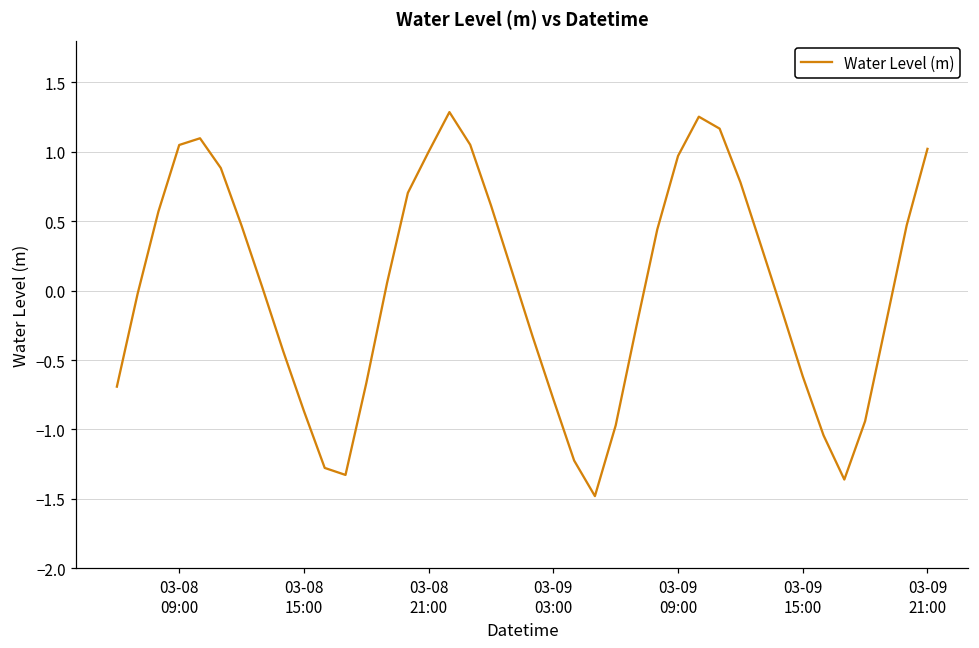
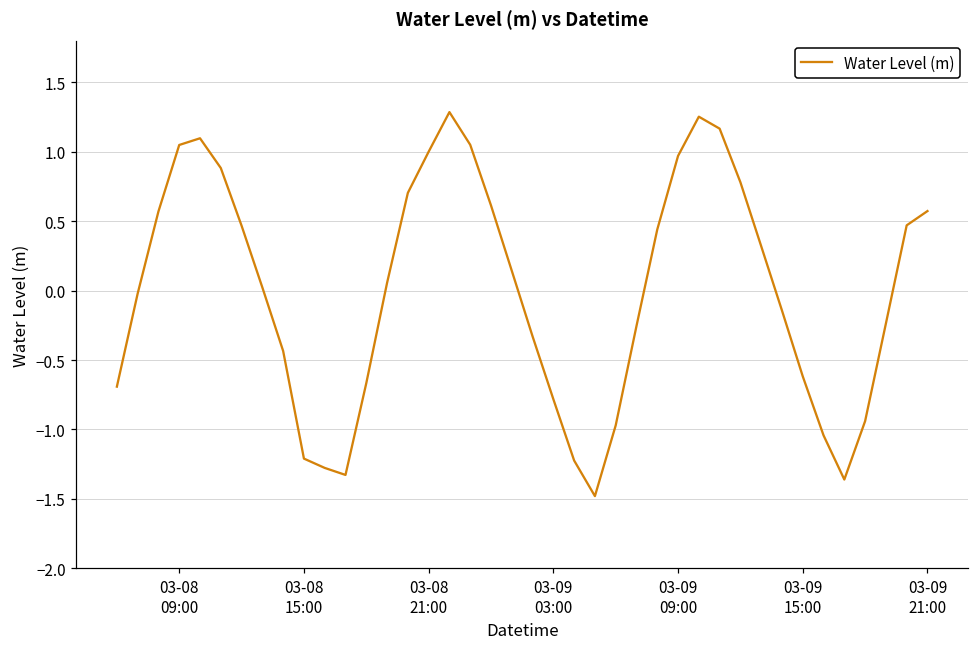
  {
    "03-08 09:00": 1.05,
-   "03-08 15:00": -0.87,
+   "03-08 15:00": -1.21,
    "03-08 21:00": 1.00,
    "03-09 03:00": -0.78,
    "03-09 09:00": 0.97,
    "03-09 15:00": -0.62,
-   "03-09 21:00": 1.02
+   "03-09 21:00": 0.57
  }
